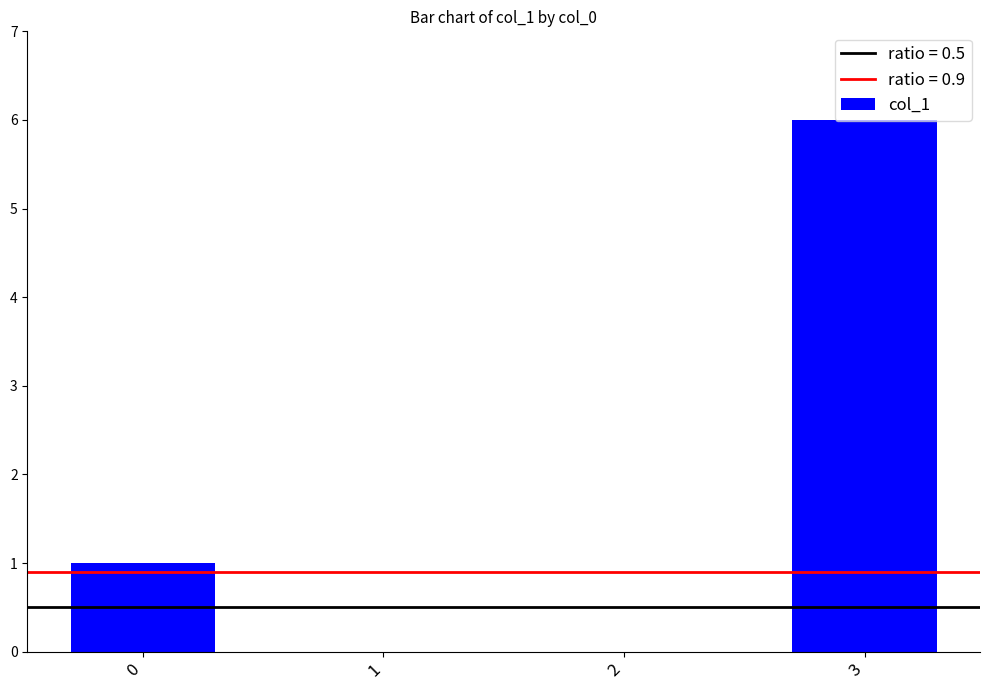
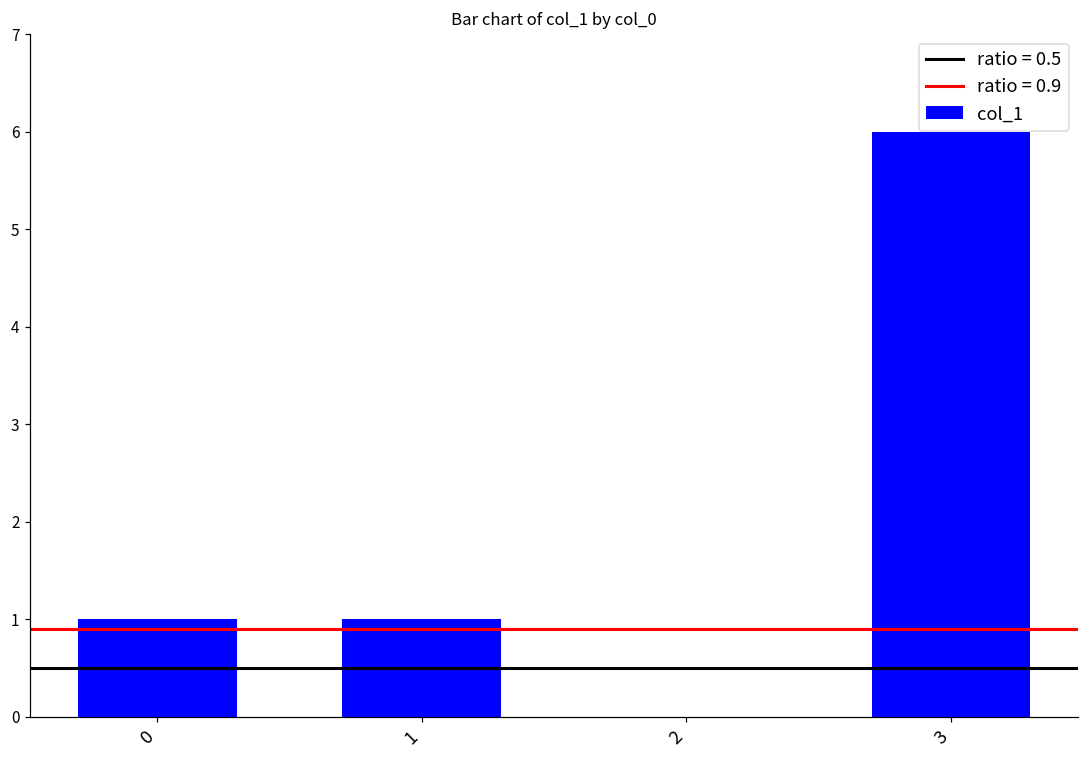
  {
    "0": 1,
-   "1": 0,
+   "1": 1,
    "2": 0
  }
